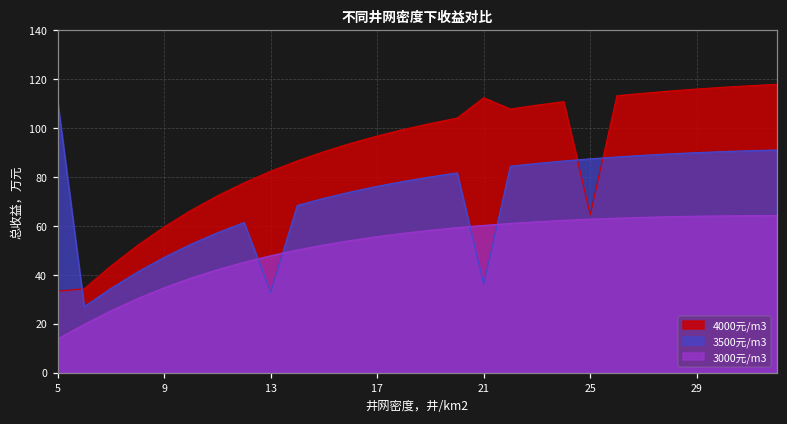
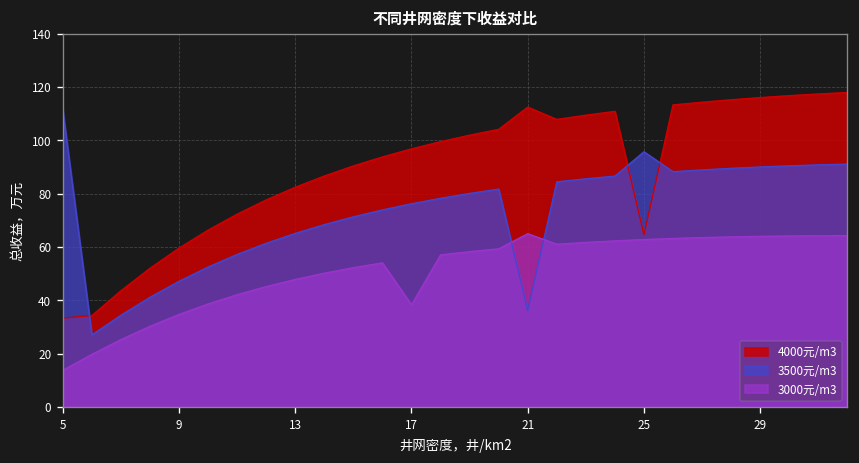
  {
    "4000元/m3": {
      "5": 33,
      "9": 60,
      "13": 82,
      "17": 97,
      "21": 112,
      "25": 65,
      "29": 116
    },
    "3500元/m3": {
      "5": 111,
      "9": 47,
-     "13": 33,
+     "13": 65,
      "17": 76,
      "21": 36,
-     "25": 87,
+     "25": 96,
      "29": 90
    },
    "3000元/m3": {
      "5": 14,
      "9": 35,
      "13": 48,
-     "17": 56,
-     "21": 60,
+     "17": 38,
+     "21": 65,
      "25": 63,
      "29": 64
    }
  }
